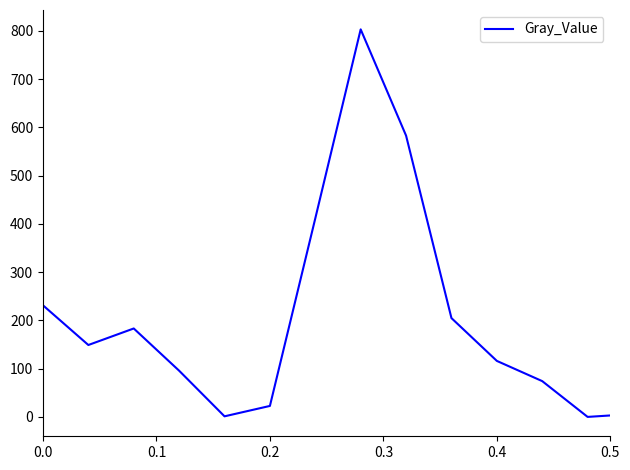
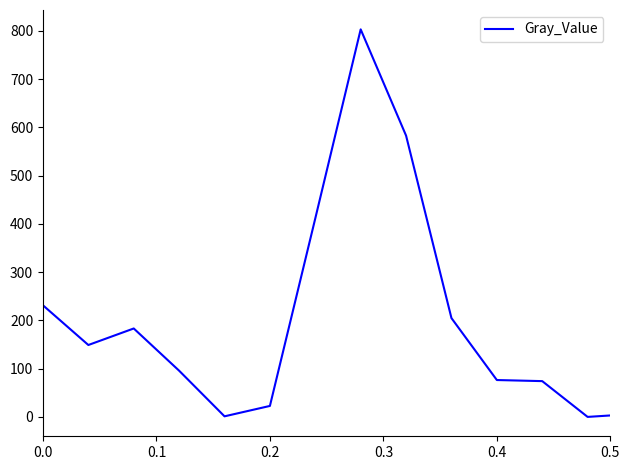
  {
    "0.0": 230,
    "0.2": 20,
-   "0.4": 120
+   "0.4": 80
  }
